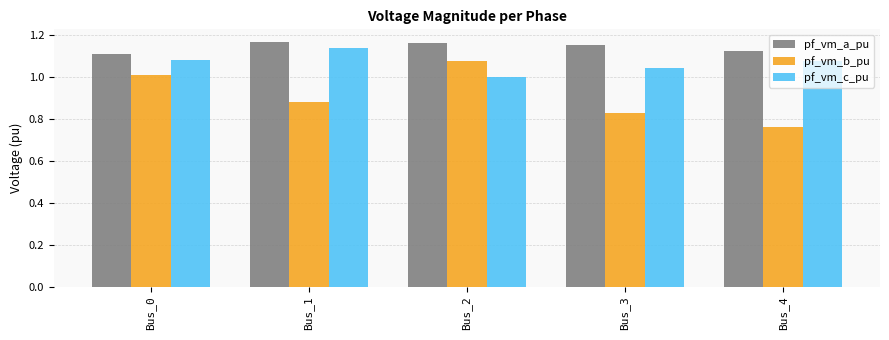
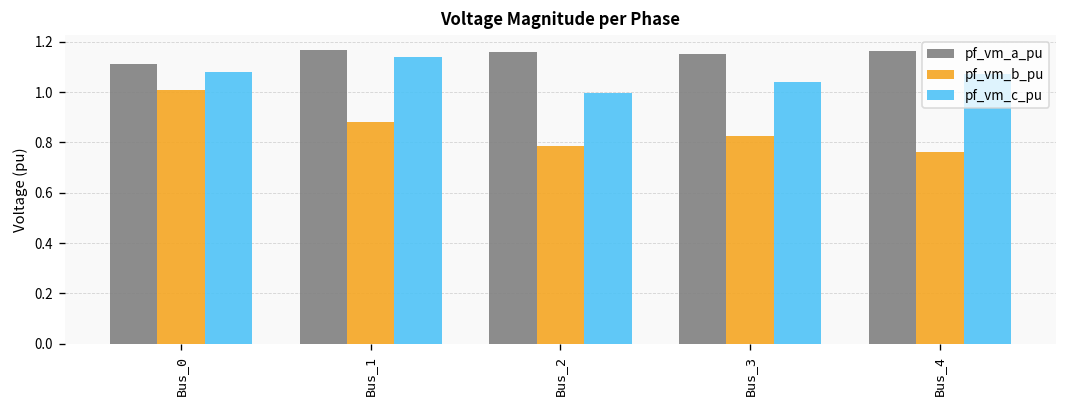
  {
    "pf_vm_a_pu": {
      "Bus_0": 1.11,
      "Bus_1": 1.17,
      "Bus_2": 1.16,
      "Bus_3": 1.15,
-     "Bus_4": 1.12
+     "Bus_4": 1.16
    },
    "pf_vm_b_pu": {
      "Bus_0": 1.01,
      "Bus_1": 0.88,
-     "Bus_2": 1.08,
+     "Bus_2": 0.78,
      "Bus_3": 0.83,
      "Bus_4": 0.76
    },
    "pf_vm_c_pu": {
      "Bus_0": 1.08,
      "Bus_1": 1.14,
      "Bus_2": 1.00,
      "Bus_3": 1.04
    }
  }
